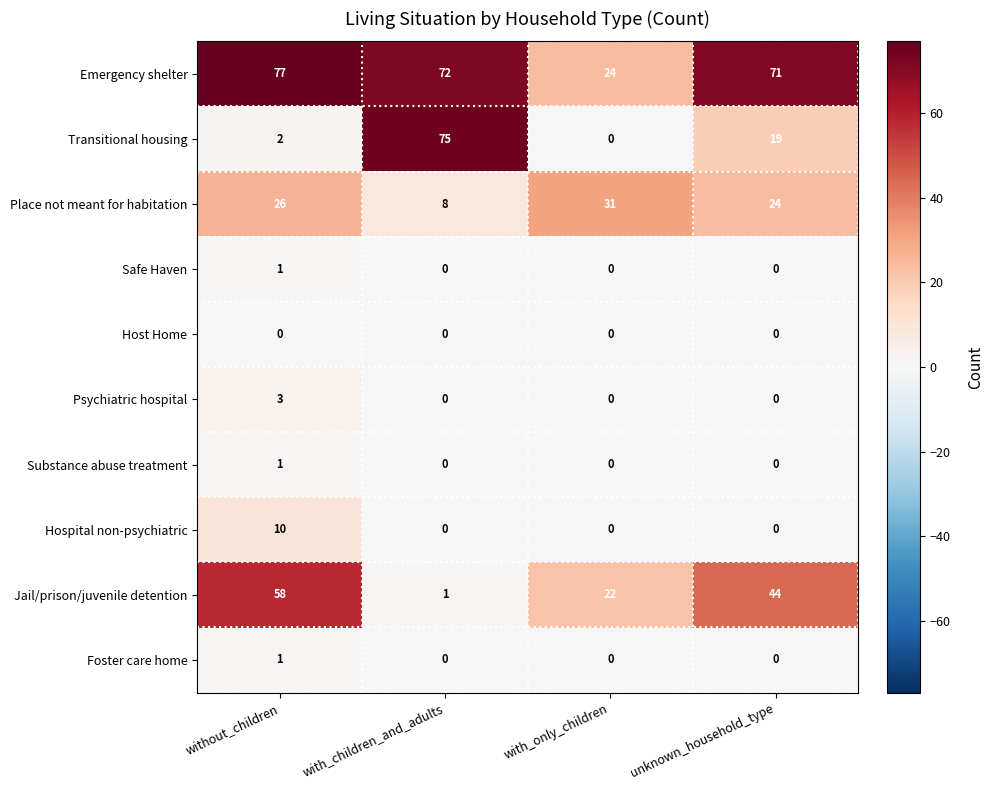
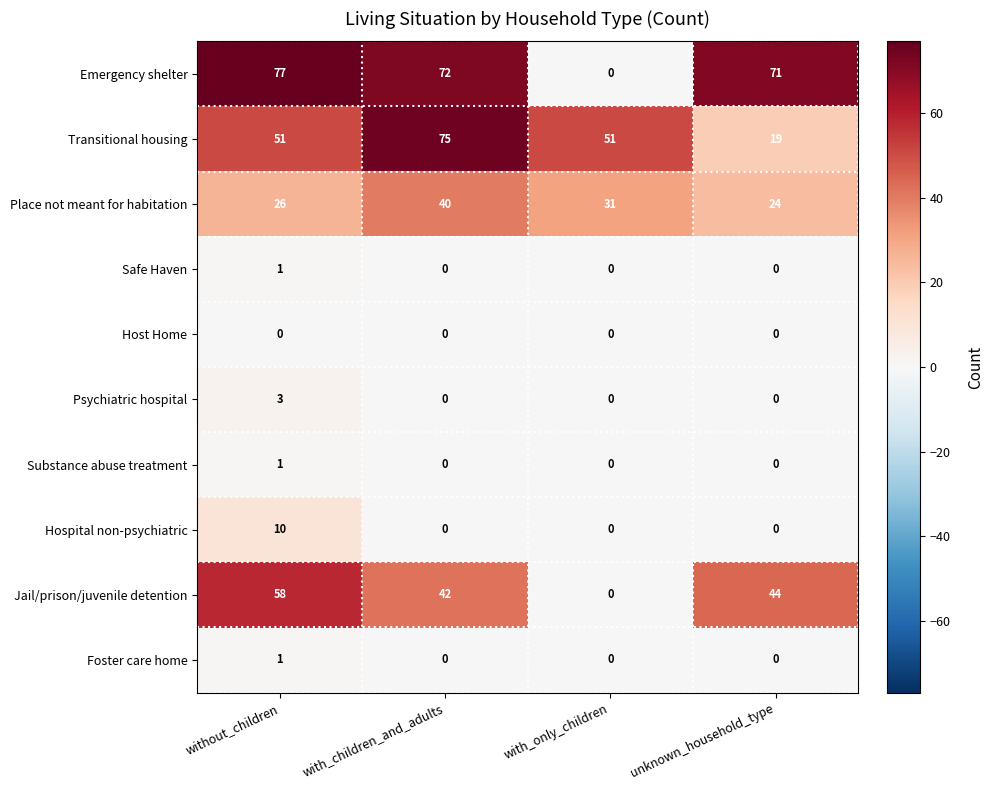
  {
    "Emergency shelter": {
      "without_children": 77,
      "with_children_and_adults": 72,
-     "with_only_children": 24,
+     "with_only_children": 0,
      "unknown_household_type": 71
    },
    "Transitional housing": {
-     "without_children": 2,
+     "without_children": 51,
      "with_children_and_adults": 75,
-     "with_only_children": 0,
+     "with_only_children": 51,
      "unknown_household_type": 19
    },
    "Place not meant for habitation": {
      "without_children": 26,
-     "with_children_and_adults": 8,
+     "with_children_and_adults": 40,
      "with_only_children": 31,
      "unknown_household_type": 24
    },
    "Safe Haven": {
      "without_children": 1,
      "with_children_and_adults": 0,
      "with_only_children": 0,
      "unknown_household_type": 0
    },
    "Host Home": {
      "without_children": 0,
      "with_children_and_adults": 0,
      "with_only_children": 0,
      "unknown_household_type": 0
    },
    "Psychiatric hospital": {
      "without_children": 3,
      "with_children_and_adults": 0,
      "with_only_children": 0,
      "unknown_household_type": 0
    },
    "Substance abuse treatment": {
      "without_children": 1,
      "with_children_and_adults": 0,
      "with_only_children": 0,
      "unknown_household_type": 0
    },
    "Hospital non-psychiatric": {
      "without_children": 10,
      "with_children_and_adults": 0,
      "with_only_children": 0,
      "unknown_household_type": 0
    },
    "Jail/prison/juvenile detention": {
      "without_children": 58,
-     "with_children_and_adults": 1,
-     "with_only_children": 22,
+     "with_children_and_adults": 42,
+     "with_only_children": 0,
      "unknown_household_type": 44
    },
    "Foster care home": {
      "without_children": 1,
      "with_children_and_adults": 0,
      "with_only_children": 0,
      "unknown_household_type": 0
    }
  }
